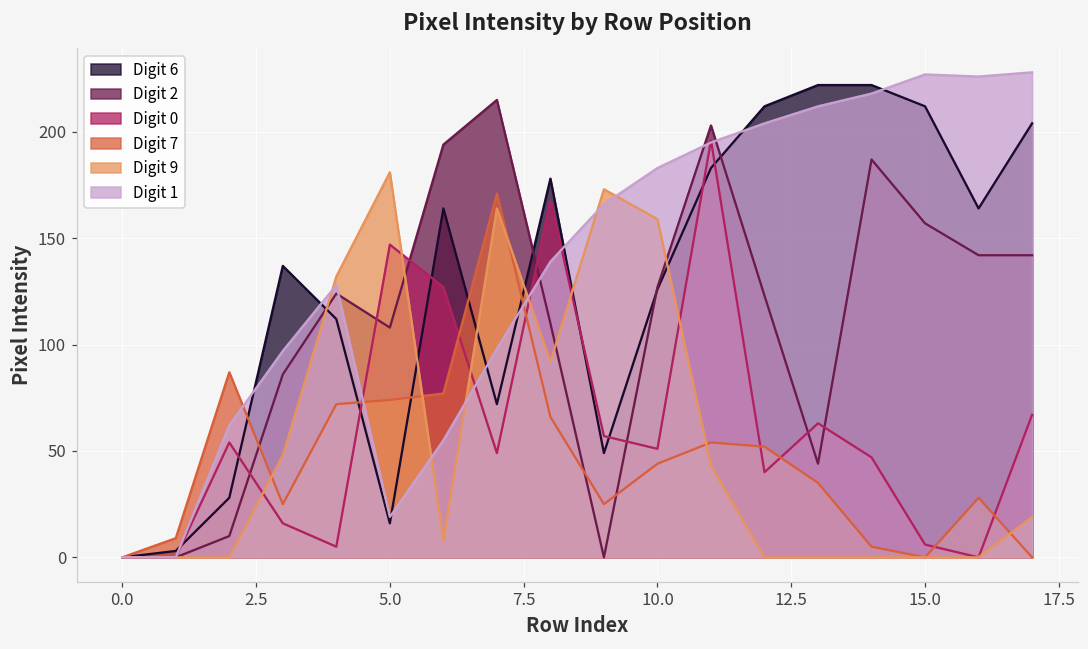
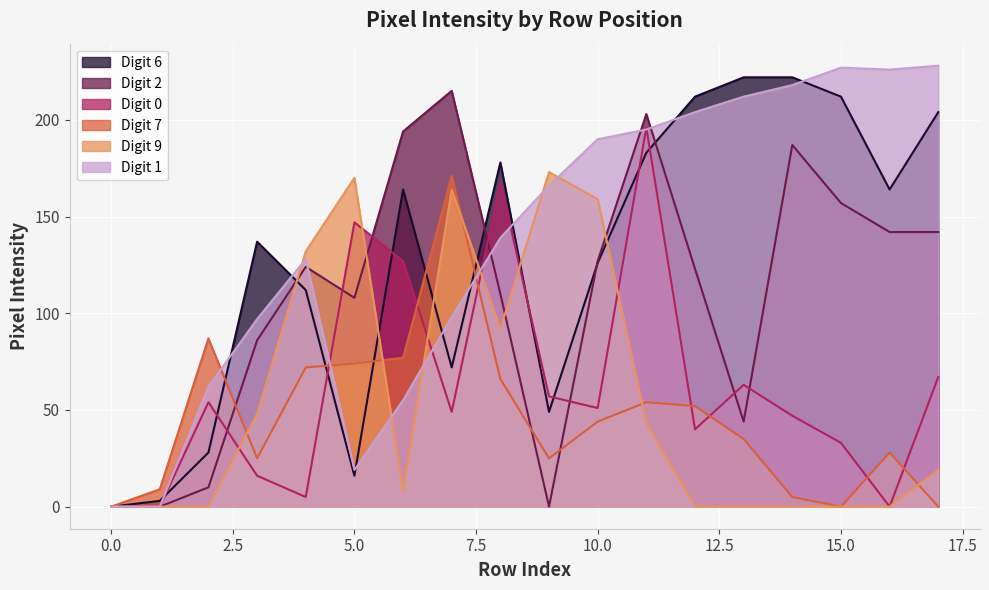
  {
    "Digit 6": {
      "5.0": 16,
      "15.0": 212
    },
    "Digit 2": {
      "5.0": 108,
      "15.0": 157
    },
    "Digit 0": {
      "5.0": 147,
      "10.0": 51,
-     "15.0": 6
+     "15.0": 33
    },
    "Digit 7": {
      "5.0": 74,
      "10.0": 44
    },
    "Digit 9": {
-     "5.0": 181,
+     "5.0": 170,
      "10.0": 159
    },
    "Digit 1": {
      "5.0": 19,
-     "10.0": 183,
+     "10.0": 190,
      "15.0": 227
    }
  }
